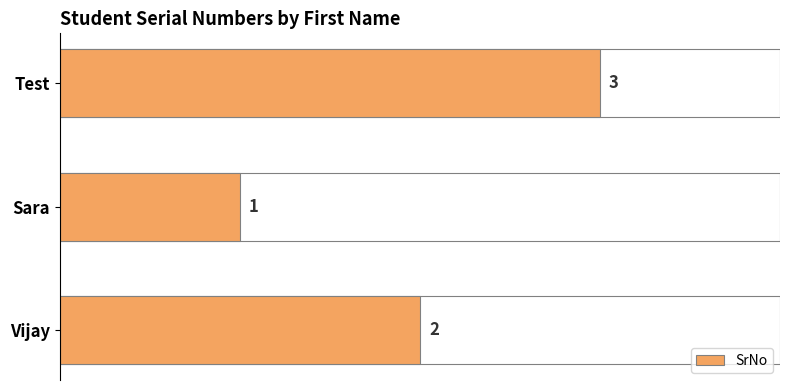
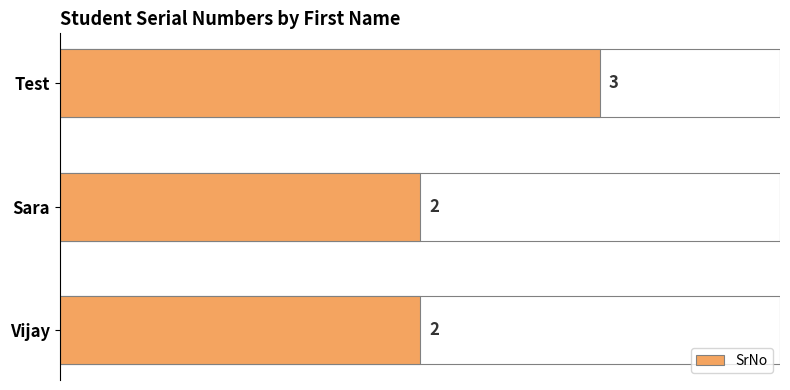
  {
    "Test": 3,
-   "Sara": 1,
+   "Sara": 2,
    "Vijay": 2
  }
